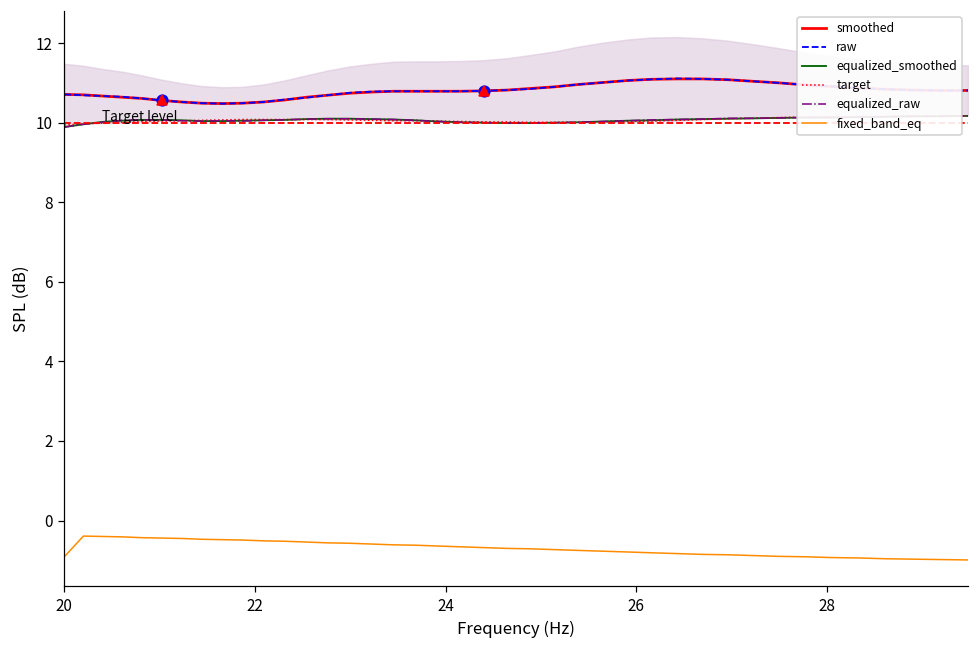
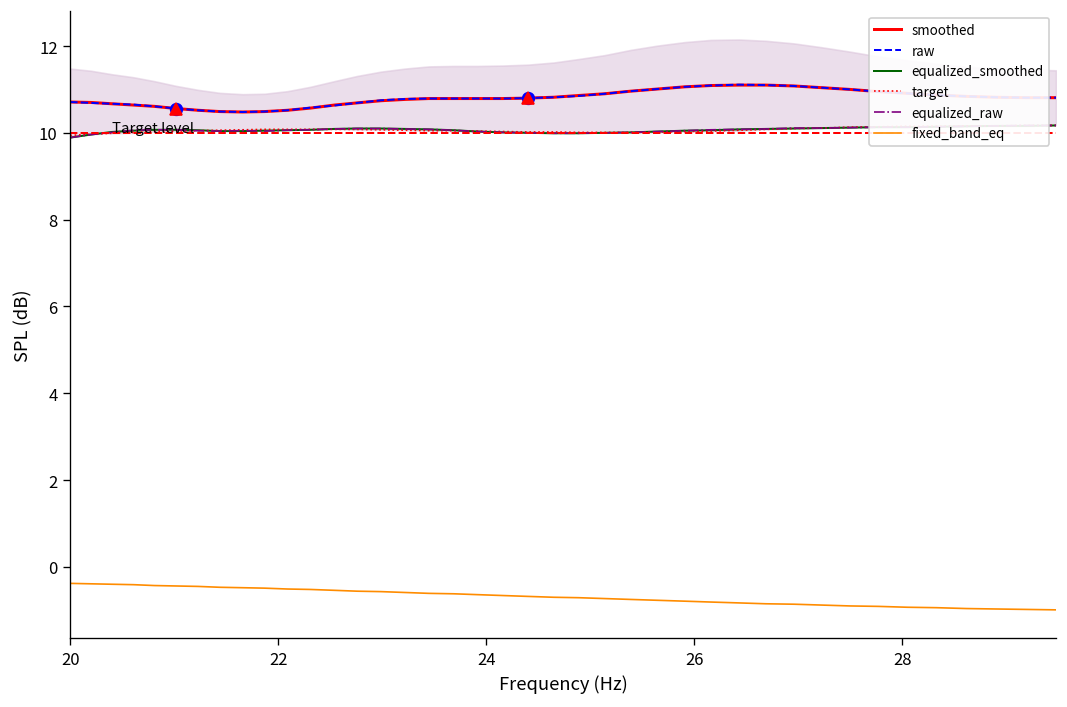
  {
    "fixed_band_eq": {
-     "20": -0.9
+     "20": -0.4
    }
  }
